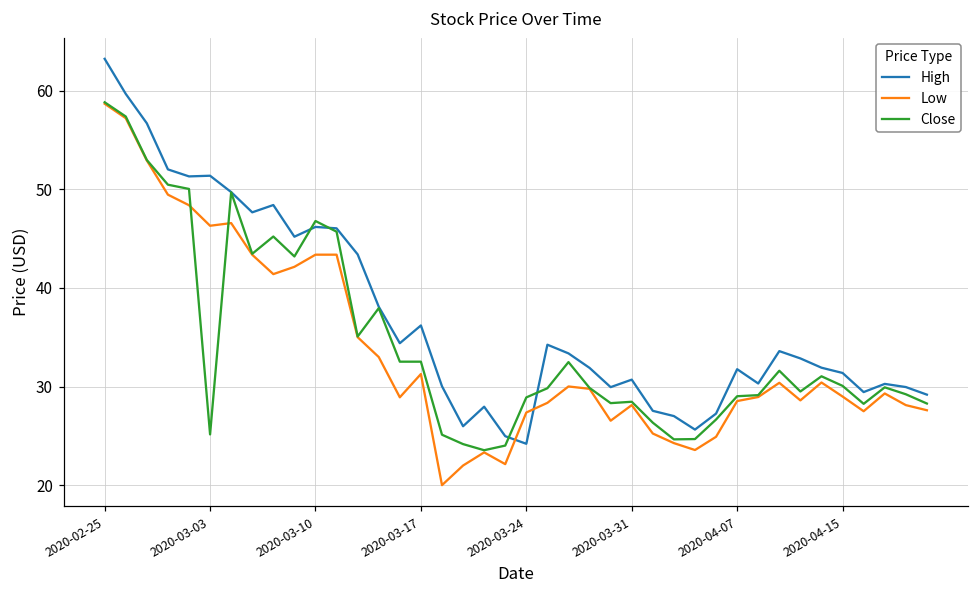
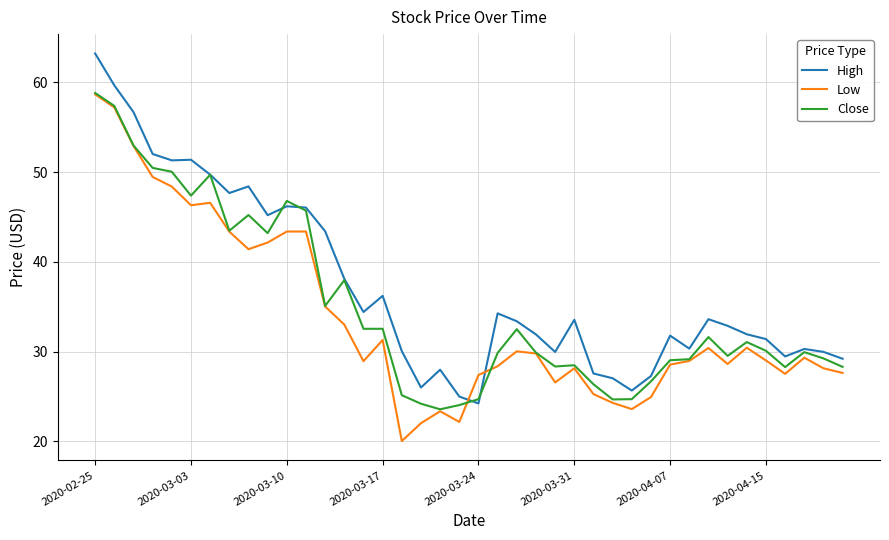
  {
    "High": {
      "2020-02-25": 63,
      "2020-03-03": 51,
      "2020-03-10": 46,
      "2020-03-17": 36,
      "2020-03-24": 24,
-     "2020-03-31": 31,
+     "2020-03-31": 34,
      "2020-04-07": 32,
      "2020-04-15": 31
    },
    "Low": {
      "2020-03-03": 46,
      "2020-03-10": 43,
      "2020-03-17": 31,
      "2020-03-24": 27,
      "2020-03-31": 28,
      "2020-04-07": 29,
      "2020-04-15": 29
    },
    "Close": {
-     "2020-03-03": 25,
+     "2020-03-03": 47,
      "2020-03-10": 47,
      "2020-03-17": 33,
-     "2020-03-24": 29,
+     "2020-03-24": 25,
      "2020-03-31": 28,
      "2020-04-07": 29,
      "2020-04-15": 30
    }
  }
